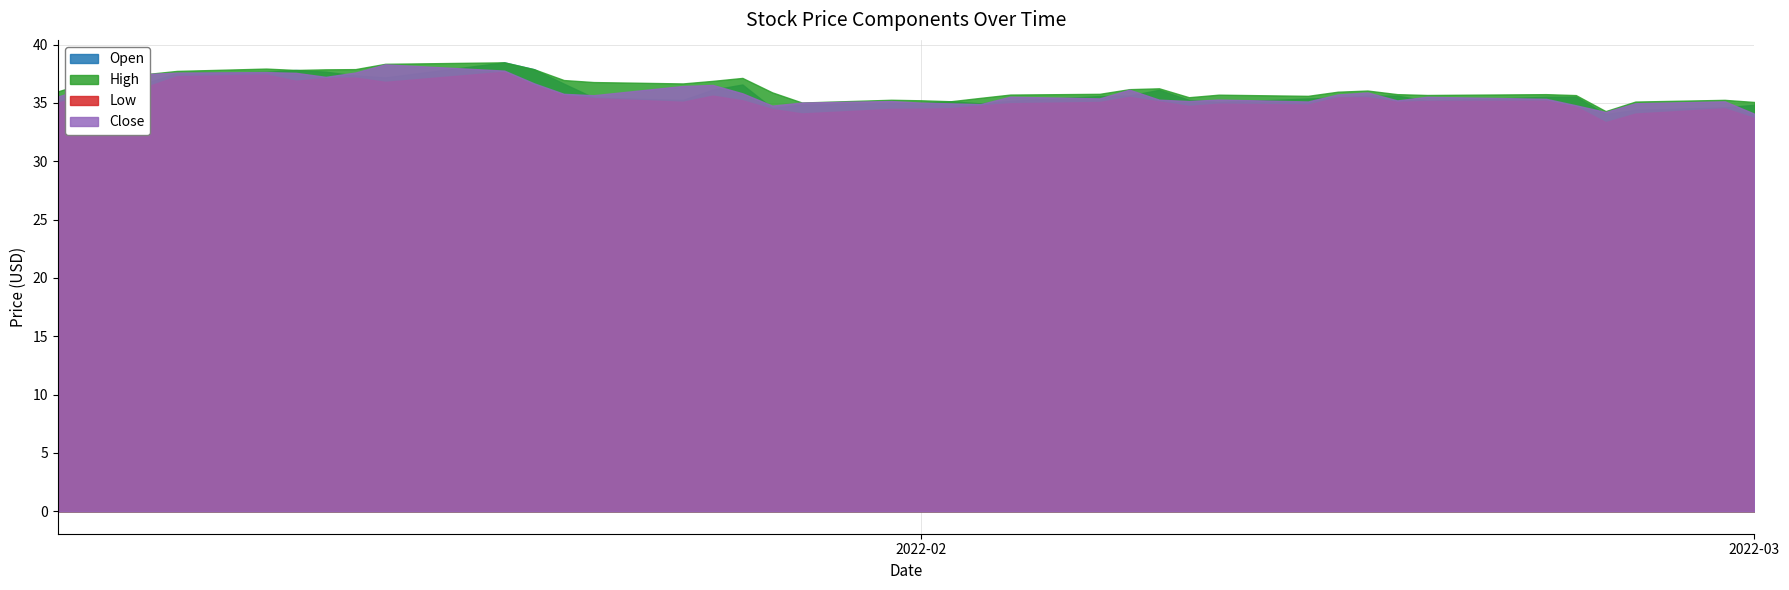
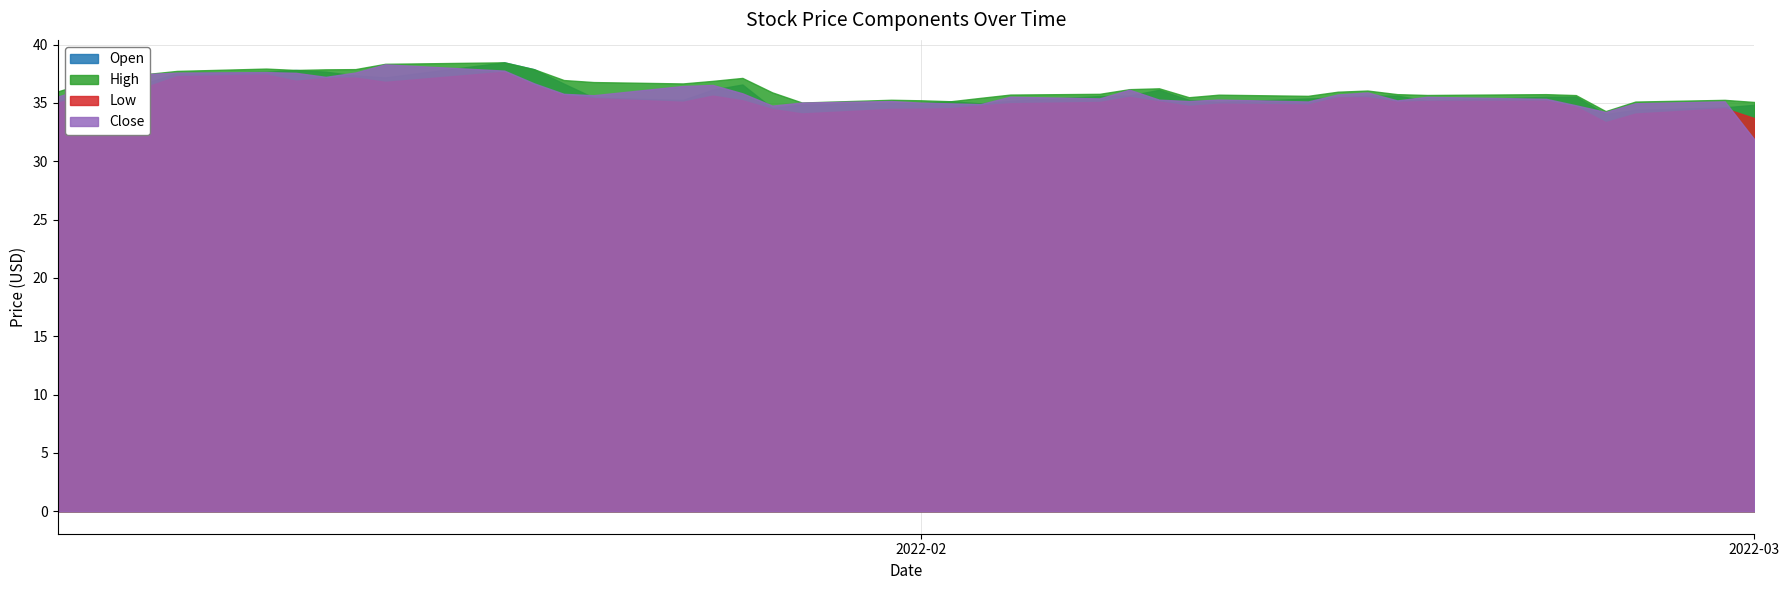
  {
    "Open": {
      "2022-03": 34.8
    },
    "High": {
      "2022-03": 35.1
    },
    "Low": {
      "2022-02": 34.5,
      "2022-03": 33.7
    },
    "Close": {
-     "2022-03": 34.1
+     "2022-03": 31.9
    }
  }
